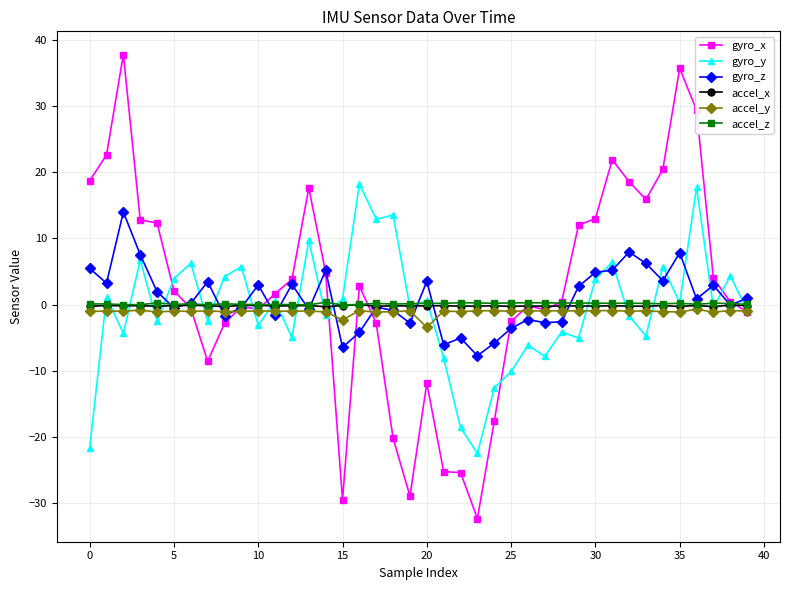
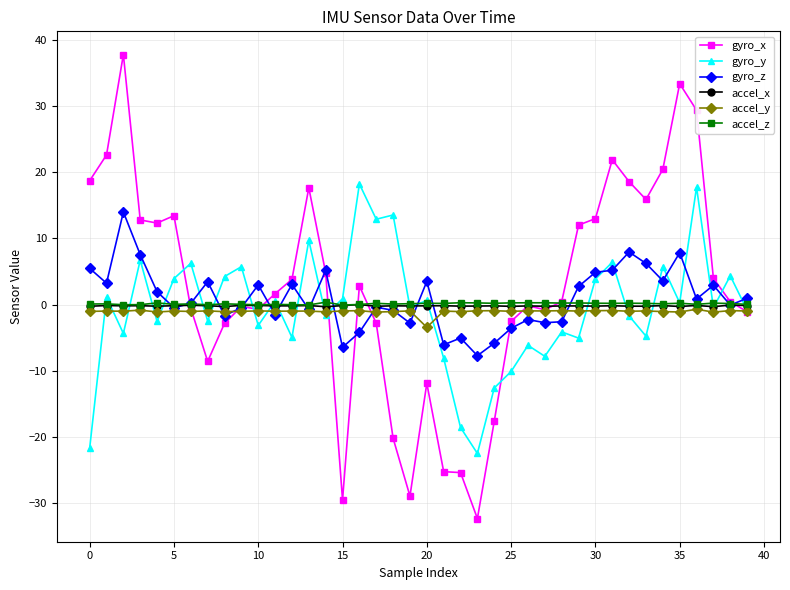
  {
    "gyro_x": {
      "0": 19,
-     "5": 2,
+     "5": 13,
      "15": -30,
      "20": -12,
      "25": -3,
      "30": 13,
-     "35": 36
+     "35": 33
    },
    "gyro_y": {
      "0": -22,
      "5": 4,
      "10": -3,
      "15": 1,
      "20": 1,
      "25": -10,
      "30": 4
    },
    "gyro_z": {
      "0": 5,
      "10": 3,
      "15": -6,
      "20": 4,
      "25": -4,
      "30": 5,
      "35": 8
    },
    "accel_x": {
      "25": 0,
      "30": 0,
      "35": 0
    },
    "accel_y": {
      "0": -1,
      "5": -1,
-     "15": -2,
+     "15": -1,
      "20": -3,
      "25": -1,
      "30": -1,
      "35": -1
    },
    "accel_z": {
      "25": 0,
      "30": 0
    }
  }
